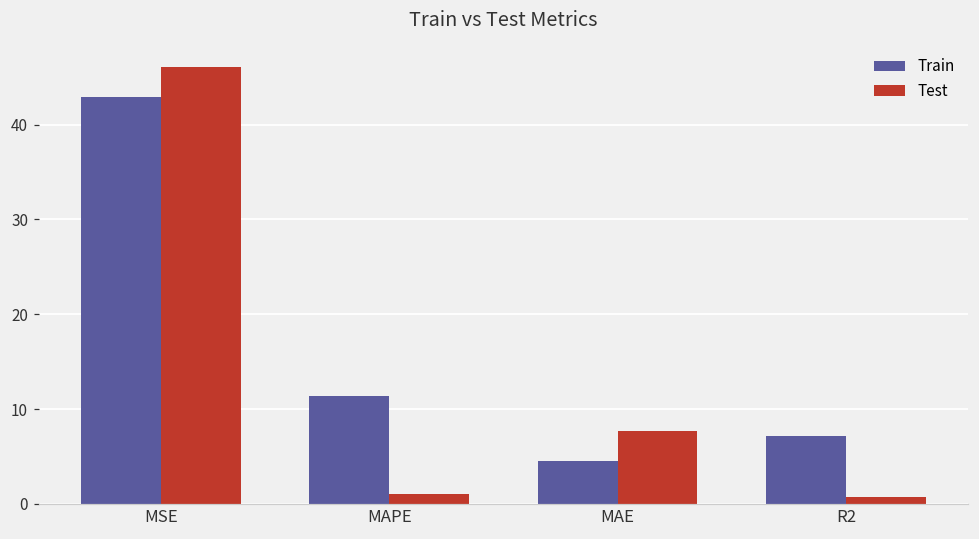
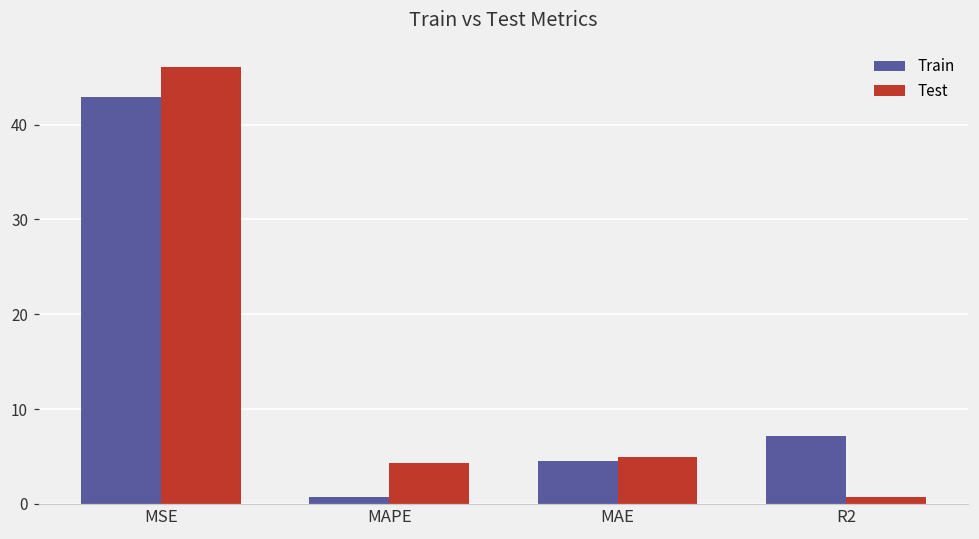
  {
    "Train": {
      "MSE": 43,
-     "MAPE": 11,
+     "MAPE": 1,
      "MAE": 5,
      "R2": 7
    },
    "Test": {
      "MSE": 46,
-     "MAPE": 1,
-     "MAE": 8,
+     "MAPE": 4,
+     "MAE": 5,
      "R2": 1
    }
  }
